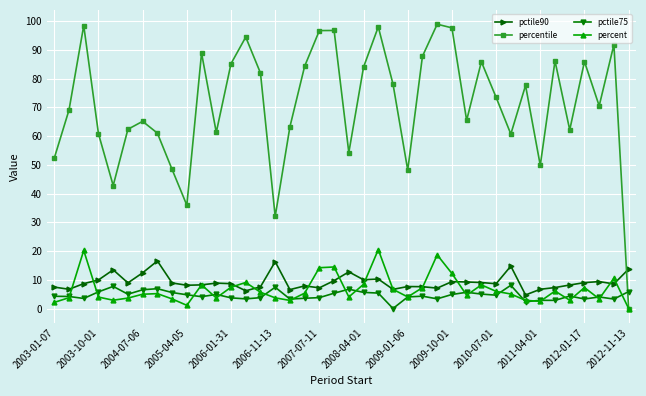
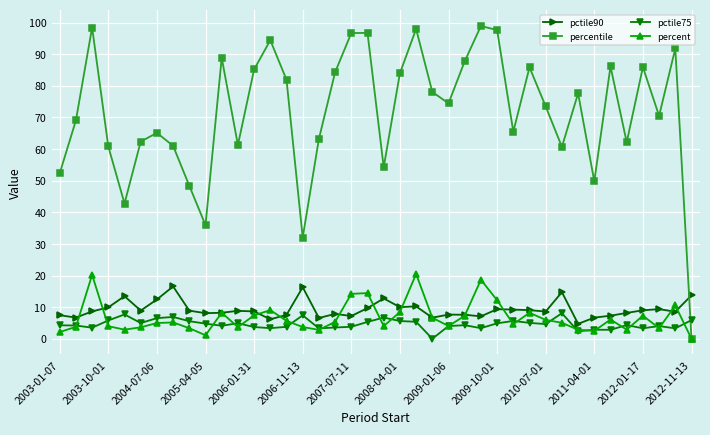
  {
    "percentile": {
      "2003-01-07": 52,
      "2003-10-01": 61,
      "2004-07-06": 65,
      "2005-04-05": 36,
      "2006-01-31": 85,
      "2006-11-13": 32,
      "2007-07-11": 97,
      "2008-04-01": 84,
-     "2009-01-06": 48,
+     "2009-01-06": 74,
      "2009-10-01": 98,
      "2010-07-01": 73,
      "2011-04-01": 50,
      "2012-01-17": 86
    }
  }
